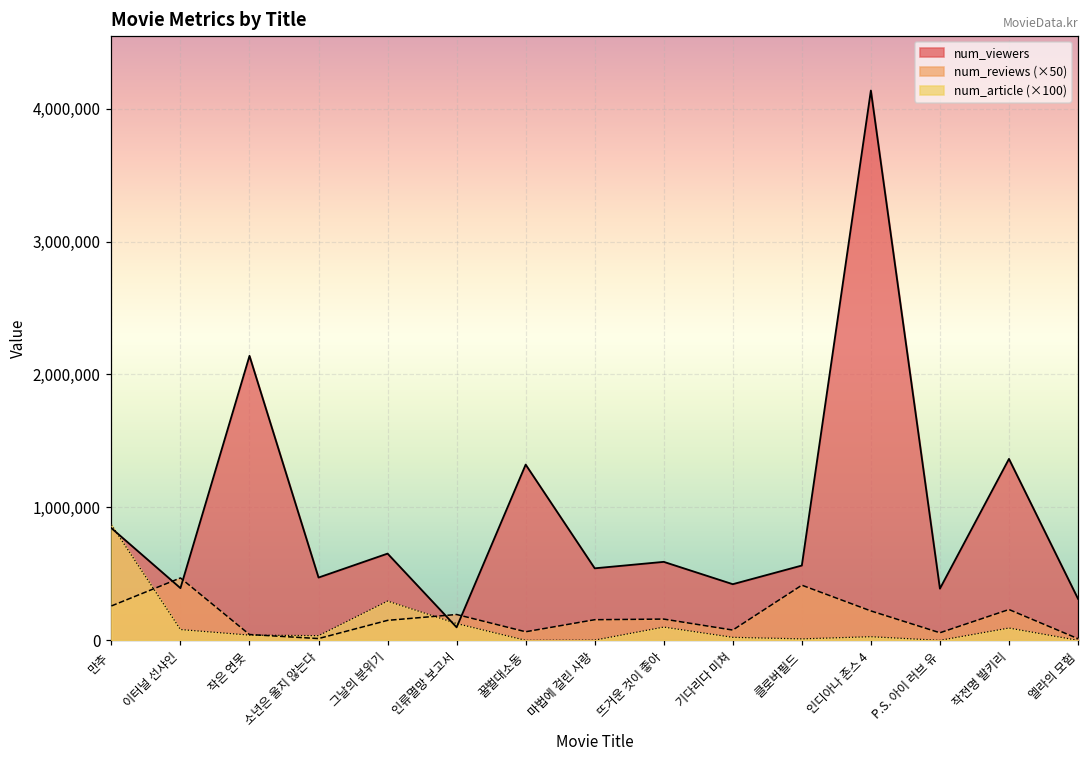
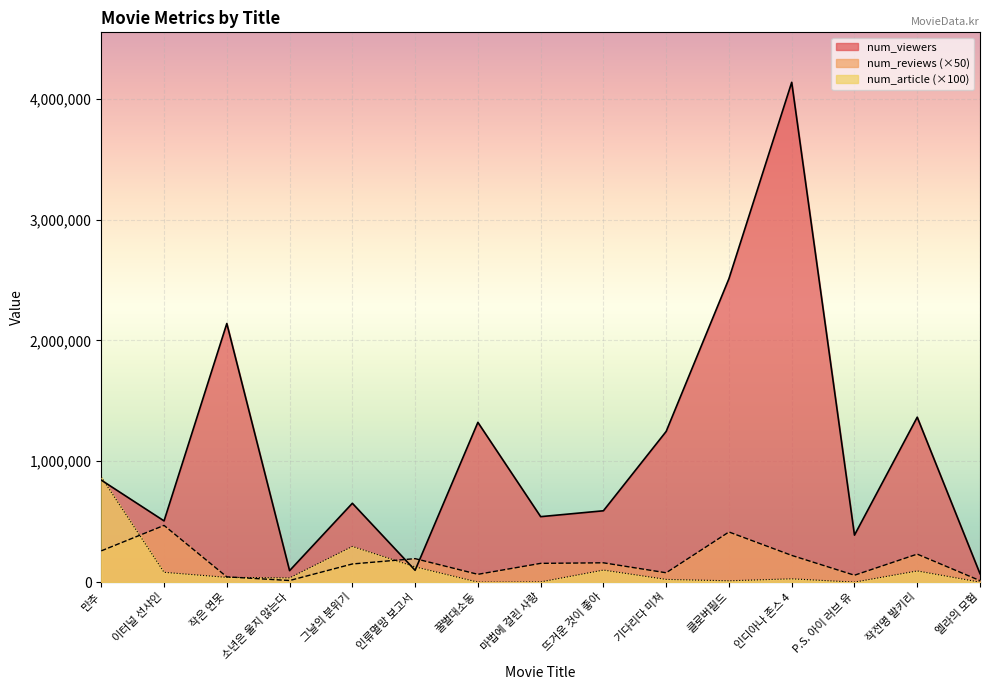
  {
    "num_viewers": {
      "만추": "840,000",
-     "이터널 선샤인": "390,000",
+     "이터널 선샤인": "510,000",
      "작은 연못": "2,140,000",
-     "소년은 울지 않는다": "470,000",
+     "소년은 울지 않는다": "90,000",
      "그날의 분위기": "650,000",
      "인류멸망 보고서": "100,000",
      "꿀벌대소동": "1,320,000",
      "마법에 걸린 사랑": "540,000",
      "뜨거운 것이 좋아": "590,000",
-     "기다리다 미쳐": "420,000",
-     "클로버필드": "560,000",
+     "기다리다 미쳐": "1,250,000",
+     "클로버필드": "2,510,000",
      "인디아나 존스 4": "4,140,000",
      "P.S. 아이 러브 유": "390,000",
      "작전명 발키리": "1,360,000",
-     "엘라의 모험": "310,000"
+     "엘라의 모험": "70,000"
    }
  }
